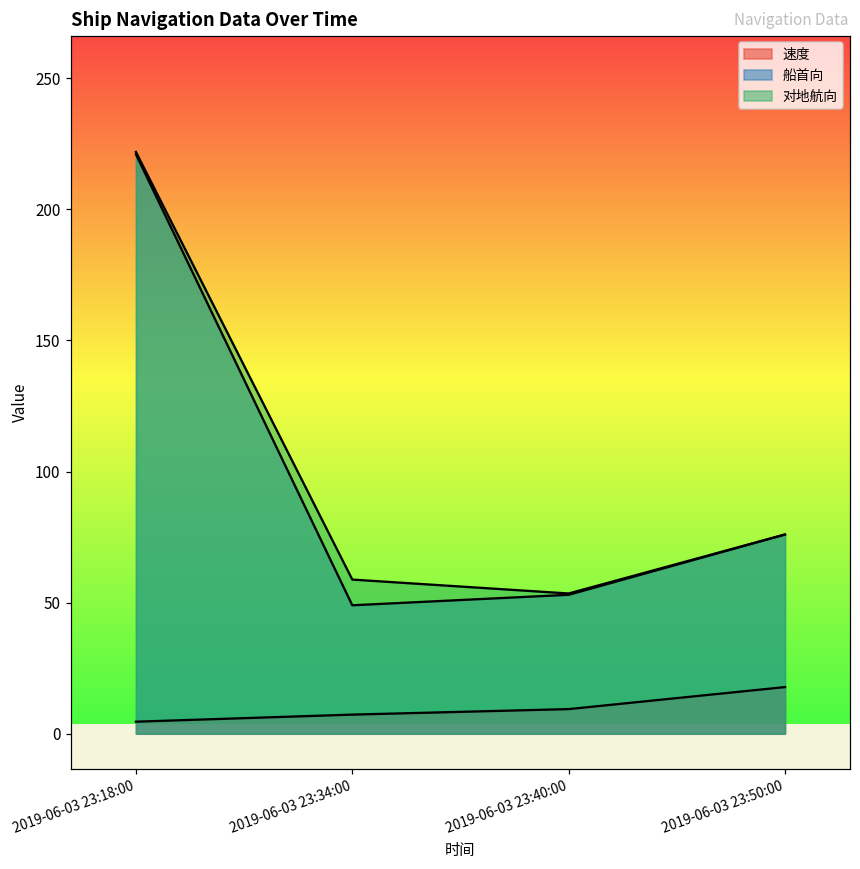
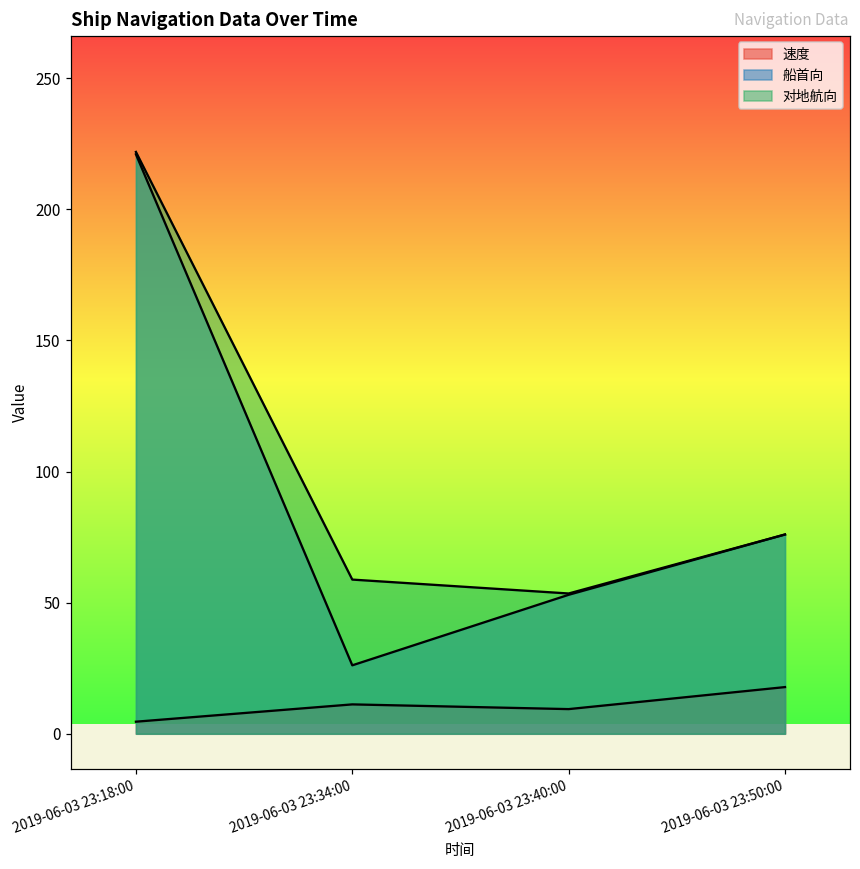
  {
    "速度": {
      "2019-06-03 23:18:00": 5,
-     "2019-06-03 23:34:00": 7,
+     "2019-06-03 23:34:00": 11,
      "2019-06-03 23:40:00": 9,
      "2019-06-03 23:50:00": 18
    },
    "船首向": {
-     "2019-06-03 23:34:00": 49
+     "2019-06-03 23:34:00": 26
    },
    "对地航向": {
      "2019-06-03 23:34:00": 59
    }
  }
